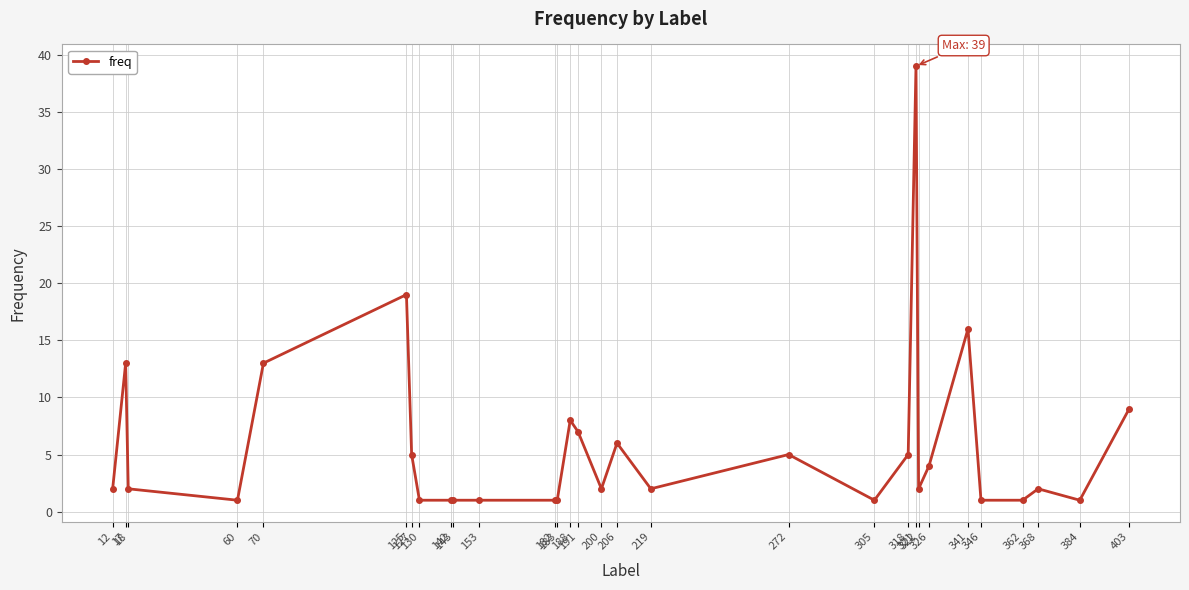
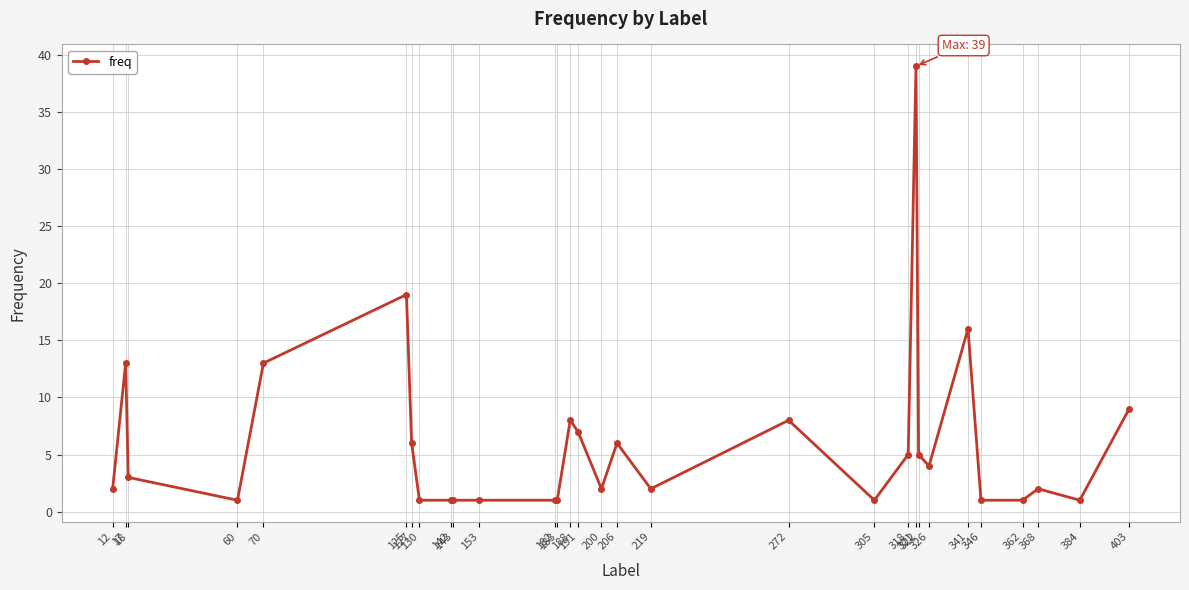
  {
    "12": 2,
    "17": 13,
-   "18": 2,
+   "18": 3,
    "60": 1,
    "70": 13,
    "125": 19,
-   "127": 5,
+   "127": 6,
    "130": 1,
    "142": 1,
    "143": 1,
    "153": 1,
    "182": 1,
    "183": 1,
    "188": 8,
    "191": 7,
    "200": 2,
    "206": 6,
    "219": 2,
-   "272": 5,
+   "272": 8,
    "305": 1,
    "318": 5,
-   "322": 2,
+   "322": 5,
    "326": 4,
    "341": 16,
    "346": 1,
    "362": 1,
    "368": 2,
    "384": 1,
    "403": 9
  }
